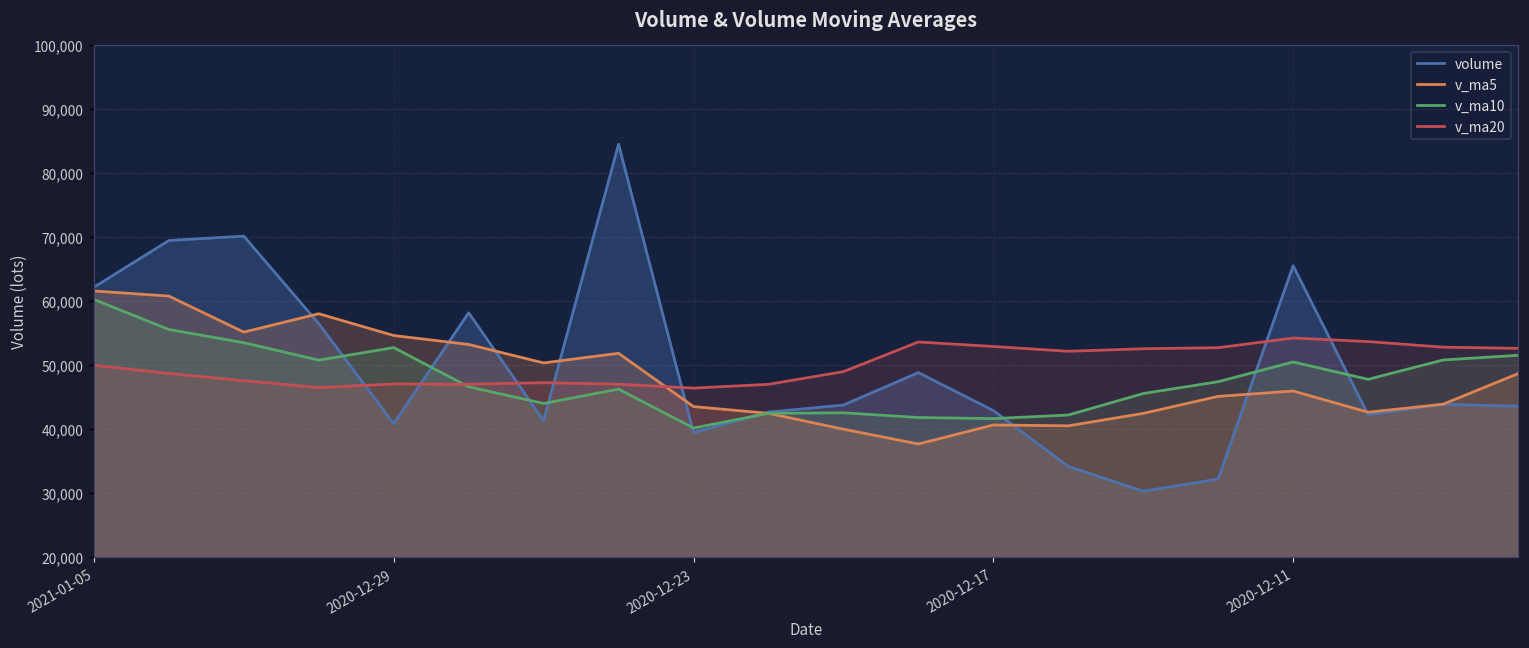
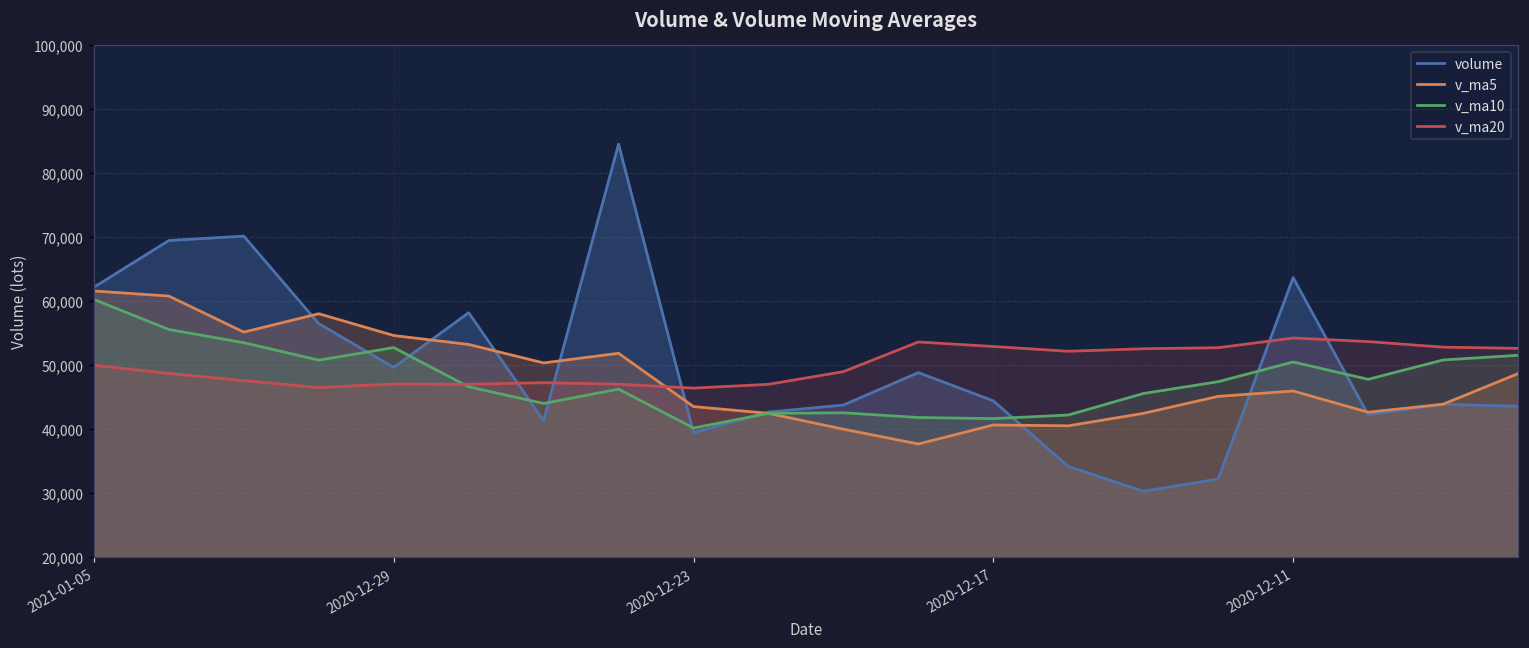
  {
    "volume": {
      "2021-01-05": "62,000",
-     "2020-12-29": "41,000",
+     "2020-12-29": "50,000",
      "2020-12-23": "39,000",
-     "2020-12-17": "43,000",
-     "2020-12-11": "65,000"
+     "2020-12-17": "44,000",
+     "2020-12-11": "64,000"
    },
    "v_ma10": {
      "2021-01-05": "60,000",
      "2020-12-29": "53,000",
      "2020-12-23": "40,000",
      "2020-12-17": "42,000",
      "2020-12-11": "50,000"
    }
  }
